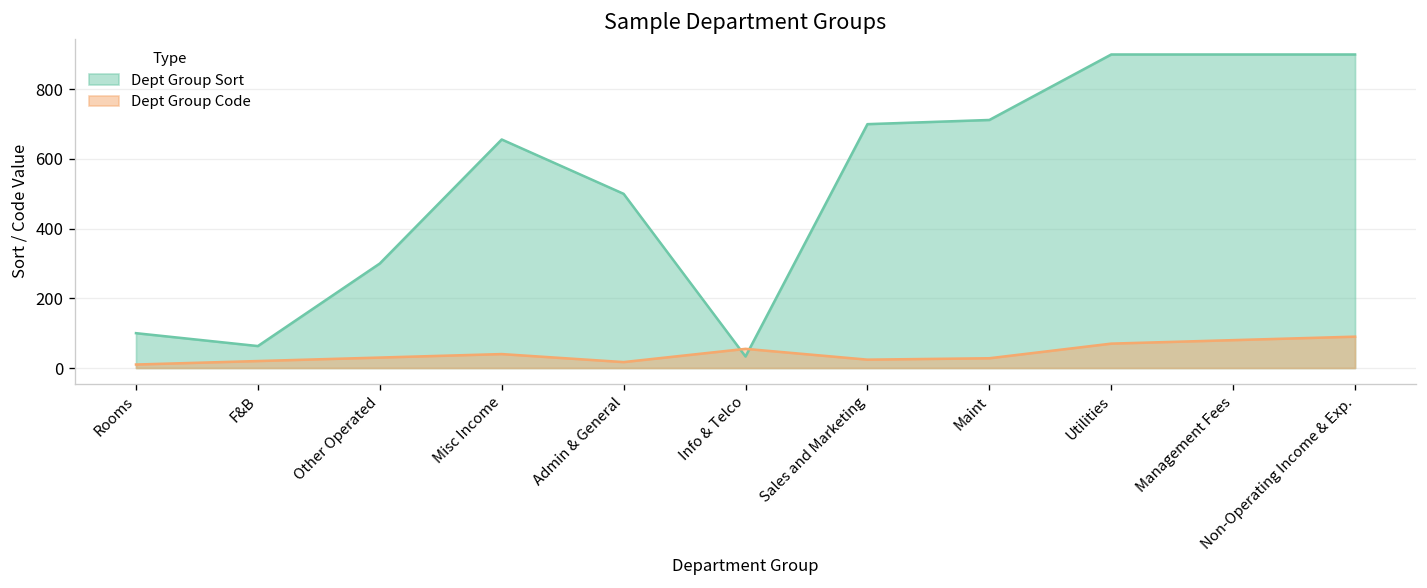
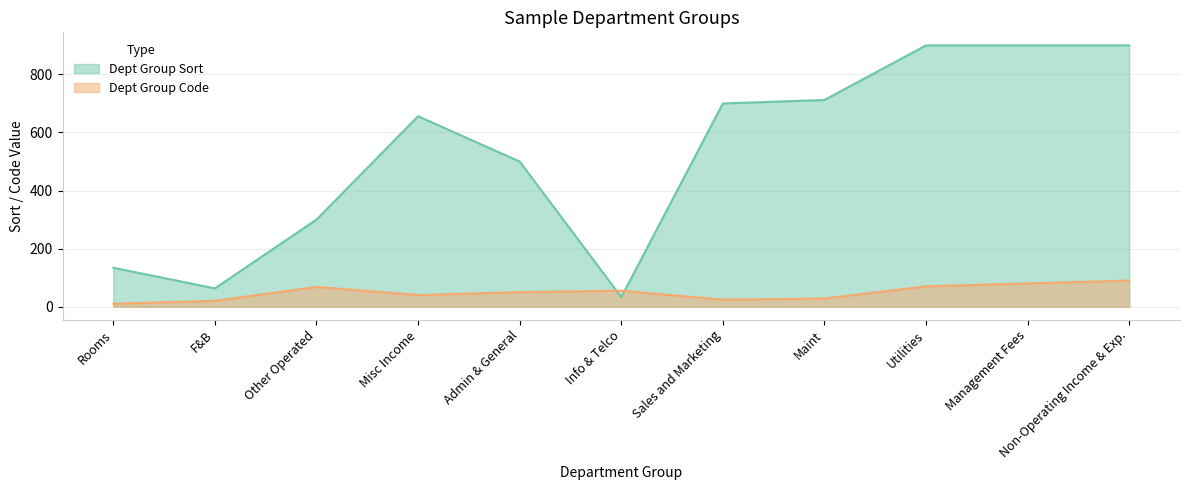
  {
    "Dept Group Sort": {
-     "Rooms": 100,
+     "Rooms": 130,
      "F&B": 60,
      "Other Operated": 300,
      "Misc Income": 660,
      "Admin & General": 500,
      "Info & Telco": 30,
      "Sales and Marketing": 700,
      "Maint": 710,
      "Utilities": 900,
      "Management Fees": 900,
      "Non-Operating Income & Exp.": 900
    },
    "Dept Group Code": {
      "Rooms": 10,
      "F&B": 20,
-     "Other Operated": 30,
+     "Other Operated": 70,
      "Misc Income": 40,
-     "Admin & General": 20,
+     "Admin & General": 50,
      "Info & Telco": 60,
      "Sales and Marketing": 20,
      "Maint": 30,
      "Utilities": 70,
      "Management Fees": 80,
      "Non-Operating Income & Exp.": 90
    }
  }
